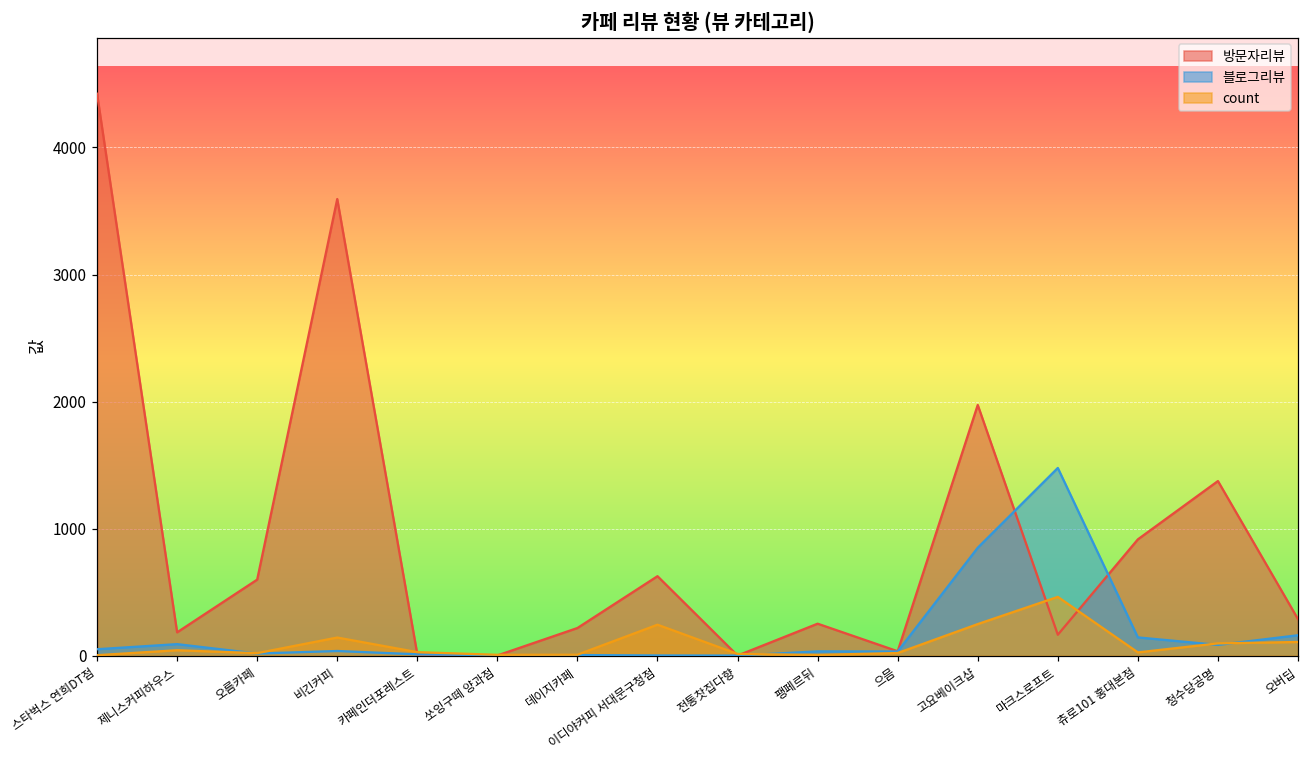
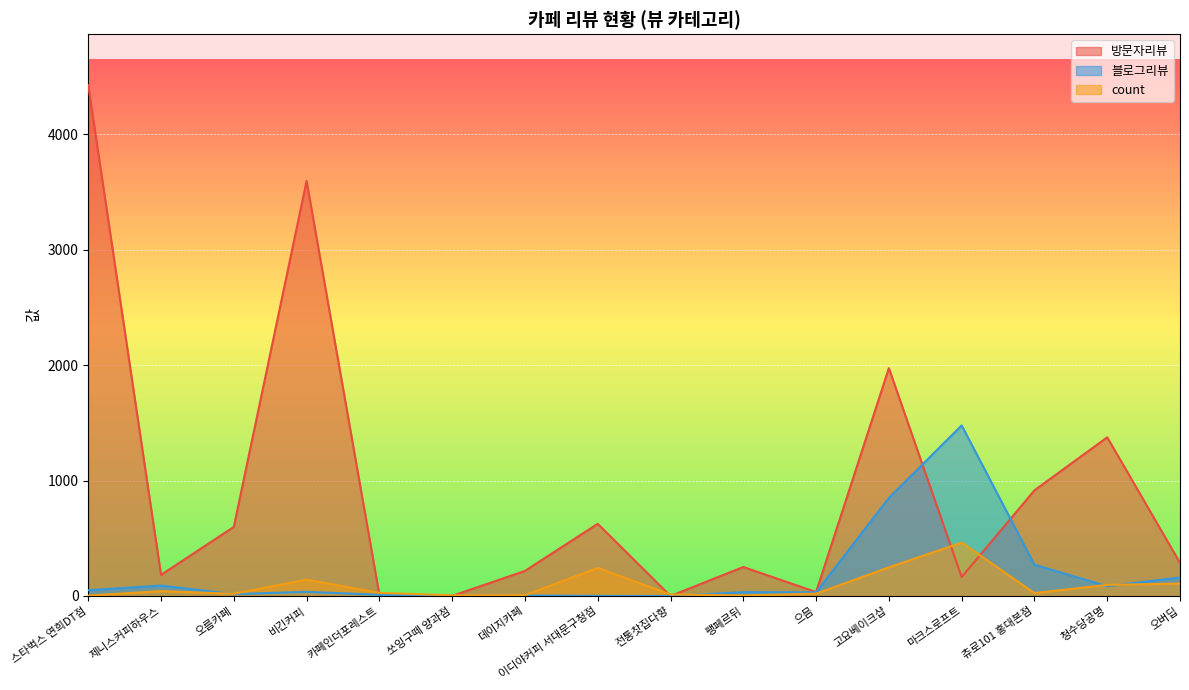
  {
    "방문자리뷰": {
      "스타벅스 연희DT점": 4420,
      "제니스커피하우스": 180,
      "오름카페": 600,
      "비긴커피": 3590,
      "데이지카페": 220,
      "이디야커피 서대문구청점": 630,
      "팽페르뒤": 250,
      "고요베이크샵": 1970,
      "마크스로프트": 160,
      "츄로101 홍대본점": 920,
      "청수당공명": 1370,
      "오버딥": 290
    },
    "블로그리뷰": {
      "스타벅스 연희DT점": 50,
      "제니스커피하우스": 90,
      "비긴커피": 40,
      "이디야커피 서대문구청점": 0,
      "팽페르뒤": 30,
      "고요베이크샵": 850,
      "마크스로프트": 1480,
-     "츄로101 홍대본점": 140,
+     "츄로101 홍대본점": 270,
      "오버딥": 160
    },
    "count": {
      "스타벅스 연희DT점": 0,
      "제니스커피하우스": 40,
      "비긴커피": 140,
      "이디야커피 서대문구청점": 240,
      "팽페르뒤": 10,
      "고요베이크샵": 250,
      "마크스로프트": 460,
      "츄로101 홍대본점": 30,
      "오버딥": 110
    }
  }
